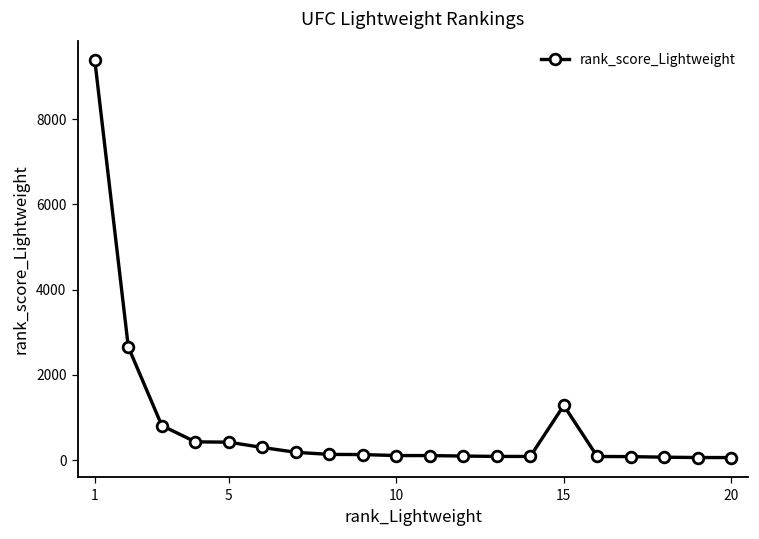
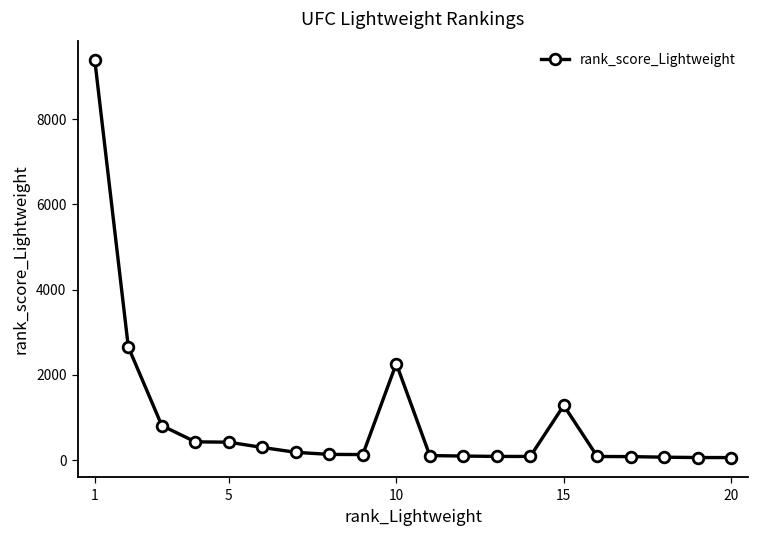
  {
    "1": 9400,
    "5": 400,
-   "10": 100,
+   "10": 2300,
    "15": 1300,
    "20": 100
  }
